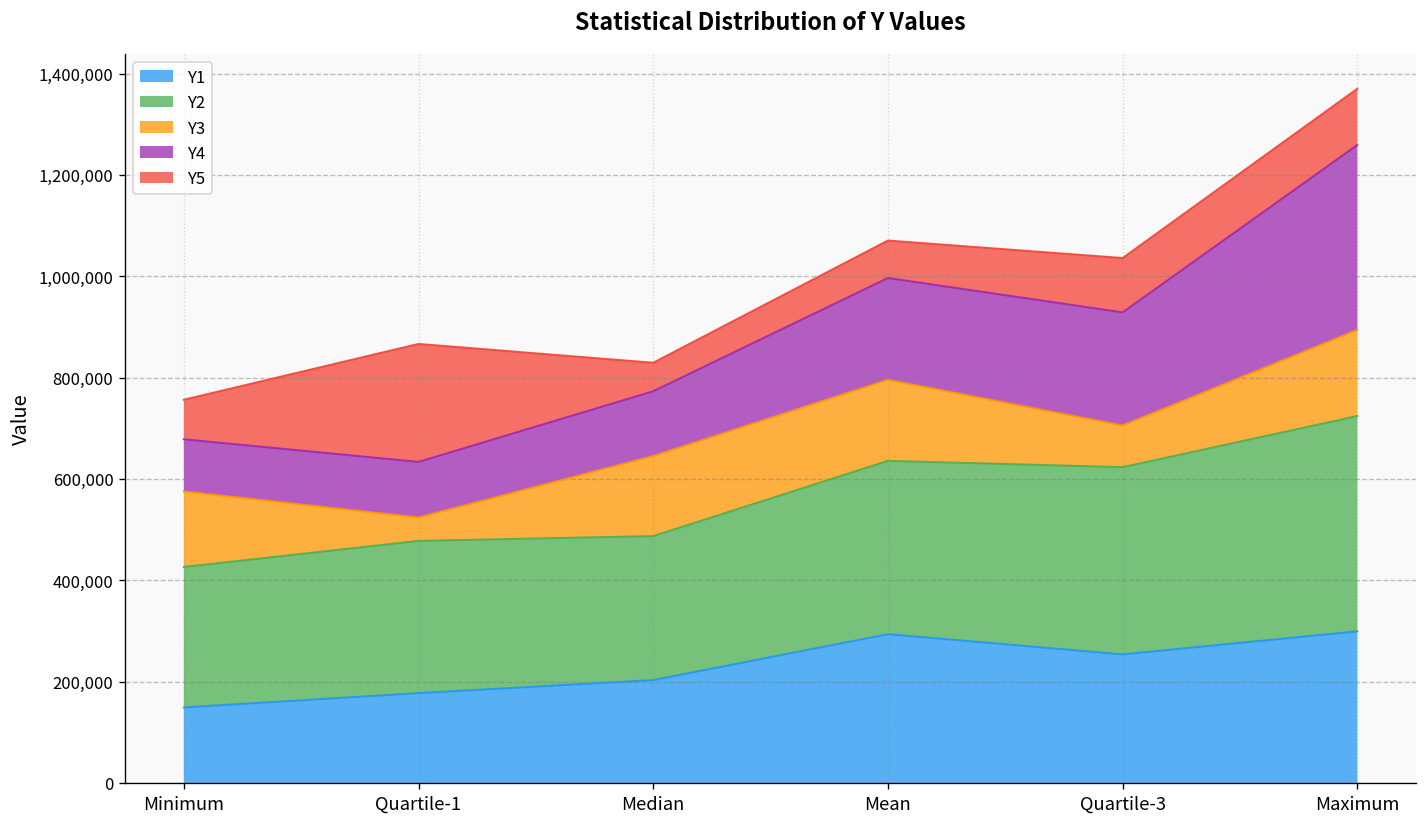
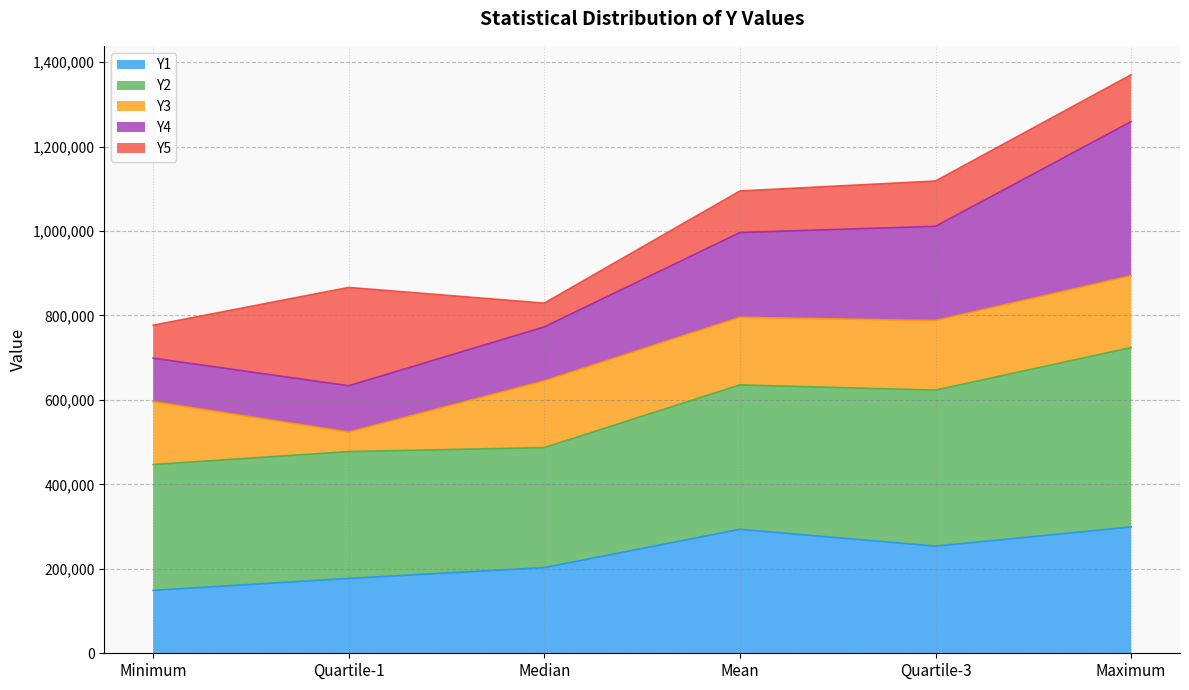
  {
    "Y1": {
      "Minimum": "150,000",
      "Quartile-1": "180,000",
      "Median": "200,000",
      "Mean": "290,000",
      "Quartile-3": "250,000",
      "Maximum": "300,000"
    },
    "Y2": {
-     "Minimum": "280,000",
+     "Minimum": "300,000",
      "Quartile-1": "300,000",
      "Median": "280,000",
      "Mean": "340,000",
      "Quartile-3": "370,000",
      "Maximum": "430,000"
    },
    "Y3": {
      "Minimum": "150,000",
      "Quartile-1": "50,000",
      "Median": "160,000",
      "Mean": "160,000",
-     "Quartile-3": "80,000",
+     "Quartile-3": "160,000",
      "Maximum": "170,000"
    },
    "Y4": {
      "Minimum": "100,000",
      "Quartile-1": "110,000",
      "Median": "130,000",
      "Mean": "200,000",
      "Quartile-3": "220,000",
      "Maximum": "370,000"
    },
    "Y5": {
      "Minimum": "80,000",
      "Quartile-1": "230,000",
      "Median": "60,000",
-     "Mean": "70,000",
+     "Mean": "100,000",
      "Quartile-3": "110,000",
      "Maximum": "110,000"
    }
  }
